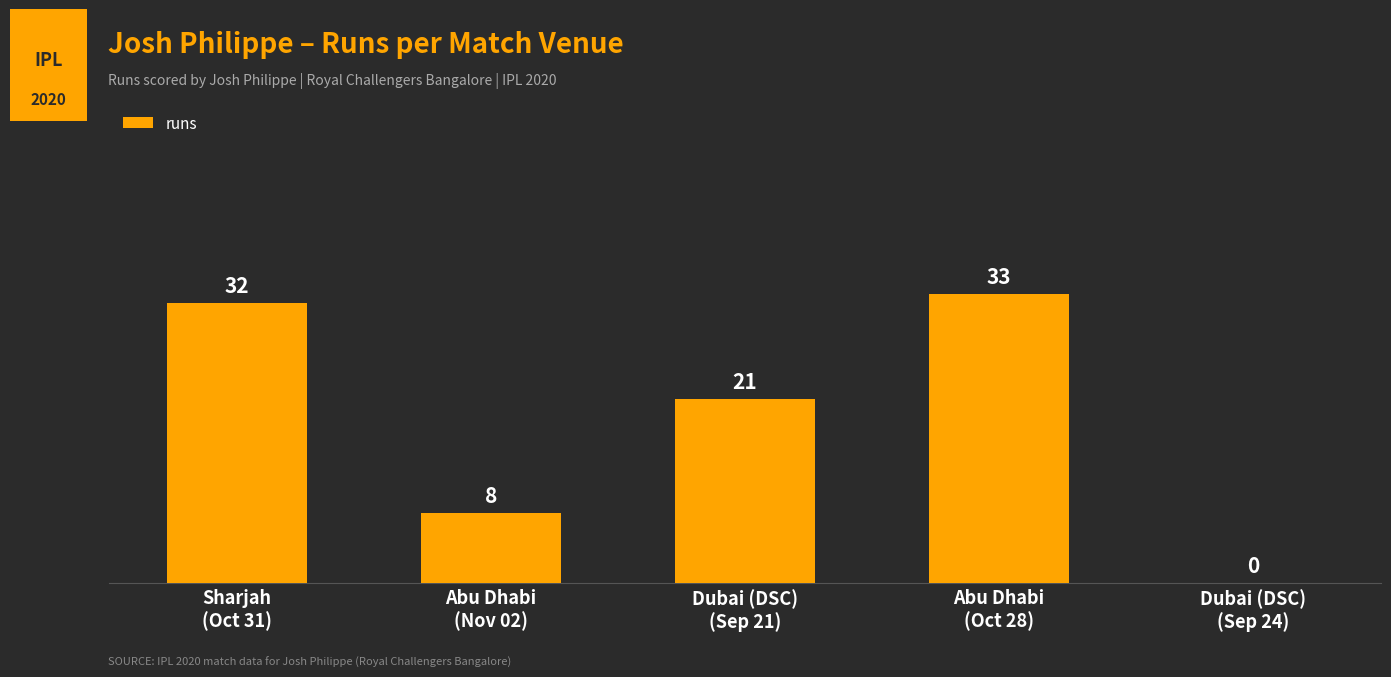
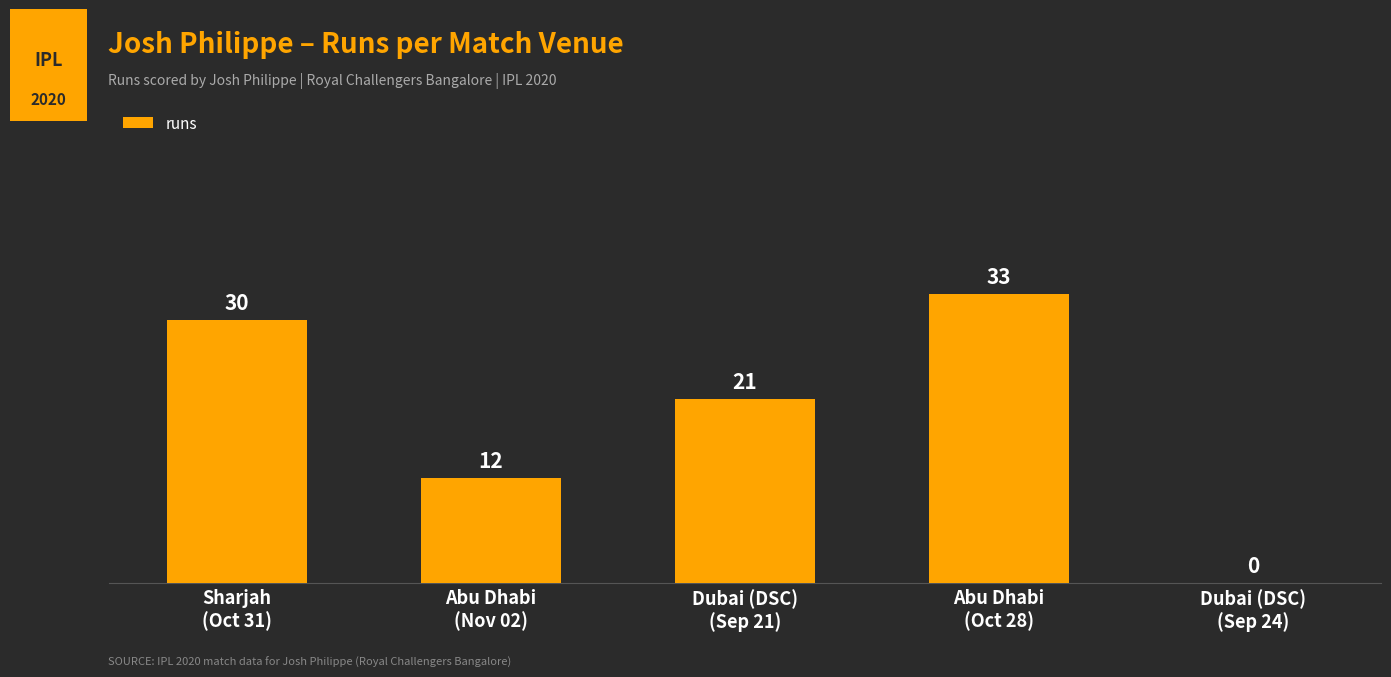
  {
-   "Sharjah (Oct 31)": 32,
-   "Abu Dhabi (Nov 02)": 8,
+   "Sharjah (Oct 31)": 30,
+   "Abu Dhabi (Nov 02)": 12,
    "Dubai (DSC) (Sep 21)": 21,
    "Abu Dhabi (Oct 28)": 33,
    "Dubai (DSC) (Sep 24)": 0
  }
